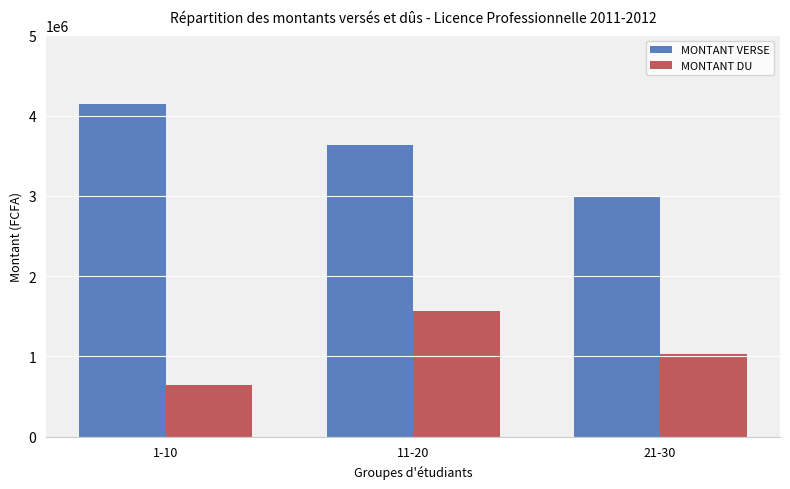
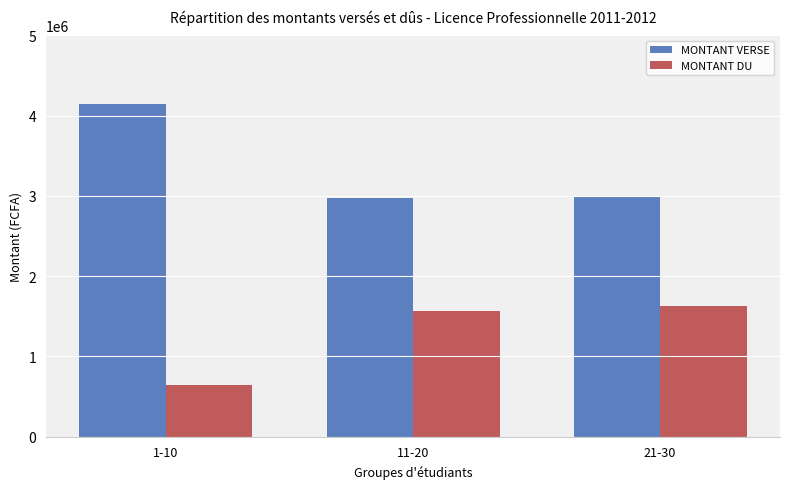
  {
    "MONTANT VERSE": {
      "1-10": 4100000,
-     "11-20": 3600000,
+     "11-20": 3000000,
      "21-30": 3000000
    },
    "MONTANT DU": {
      "1-10": 600000,
      "11-20": 1600000,
-     "21-30": 1000000
+     "21-30": 1600000
    }
  }
